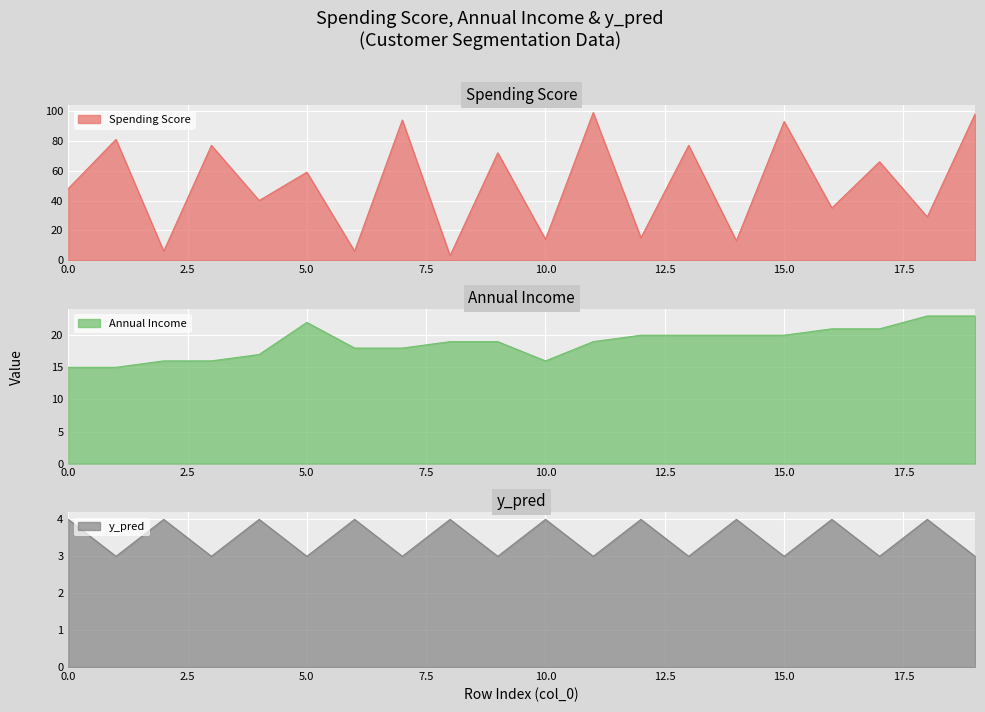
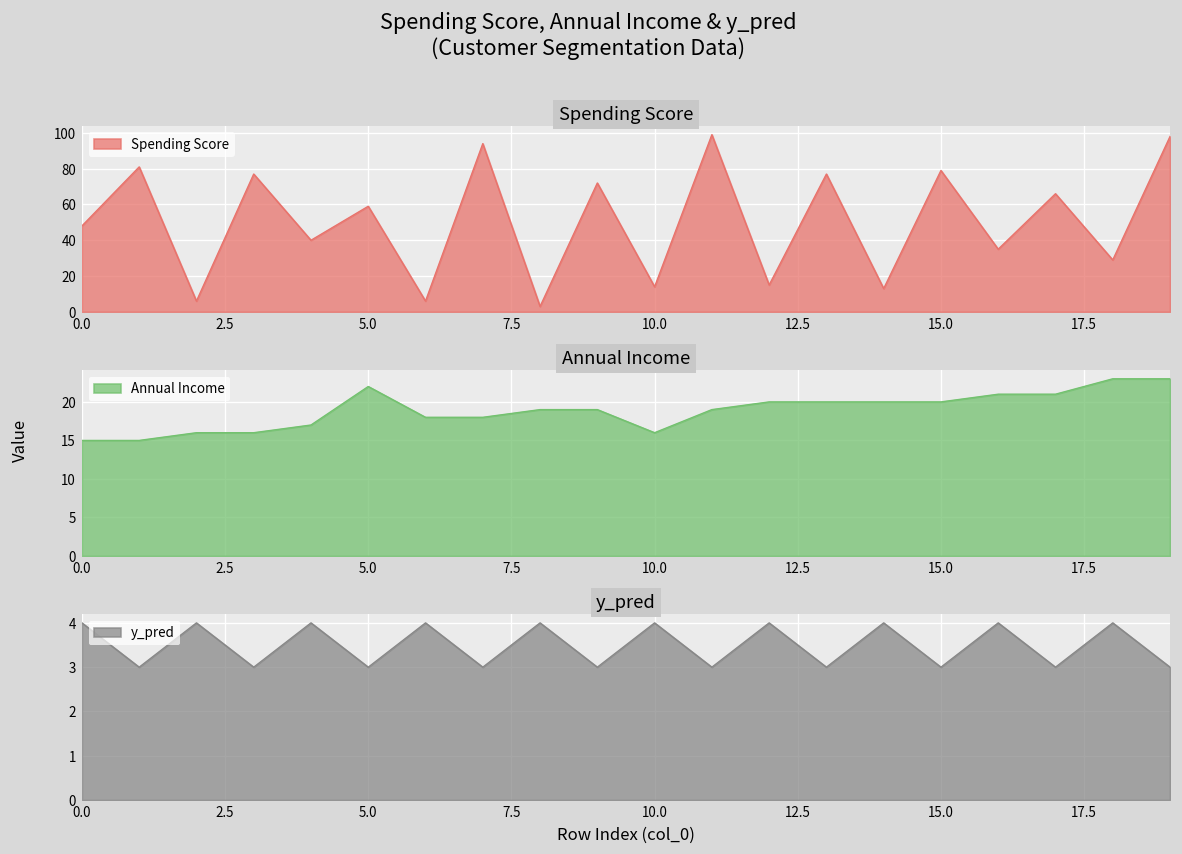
  {
    "Spending Score": {
      "0.0": 48,
      "5.0": 59,
      "10.0": 14,
-     "15.0": 93
+     "15.0": 79
    },
    "Annual Income": {
      "0.0": 15,
      "5.0": 22,
      "10.0": 16,
      "15.0": 20
    },
    "y_pred": {
      "0.0": 4.0,
      "5.0": 3.0,
      "10.0": 4.0,
      "15.0": 3.0
    }
  }
